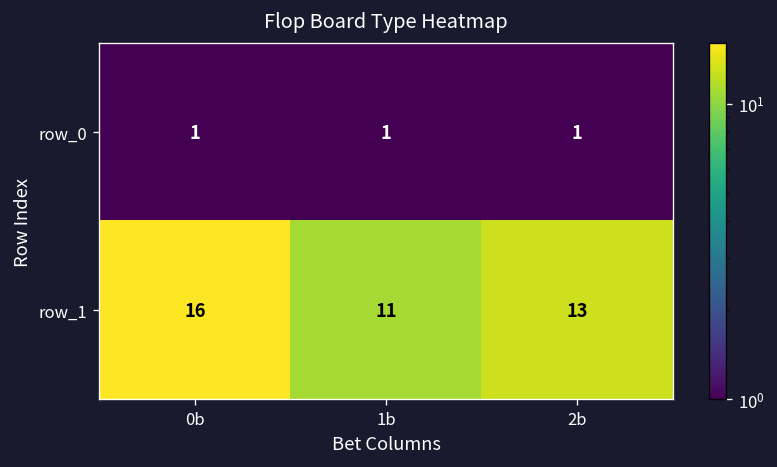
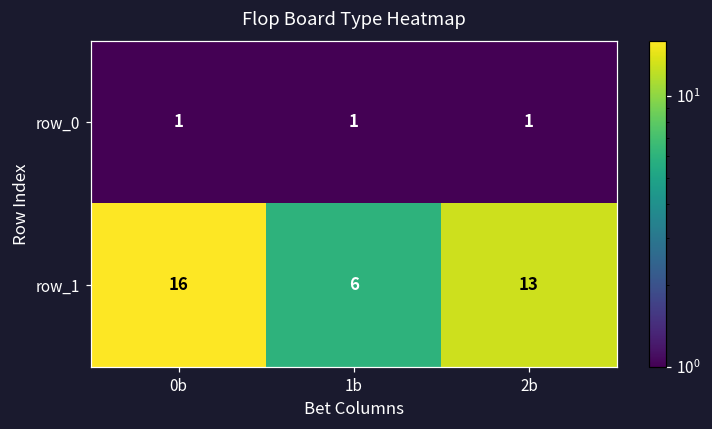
  {
    "row_0": {
      "0b": 1,
      "1b": 1,
      "2b": 1
    },
    "row_1": {
      "0b": 16,
-     "1b": 11,
+     "1b": 6,
      "2b": 13
    }
  }
